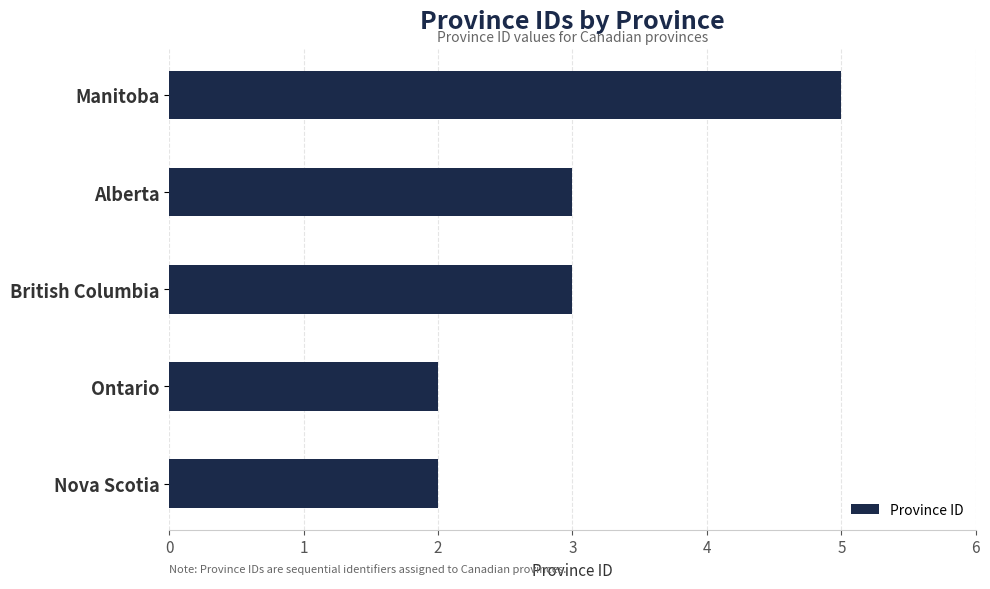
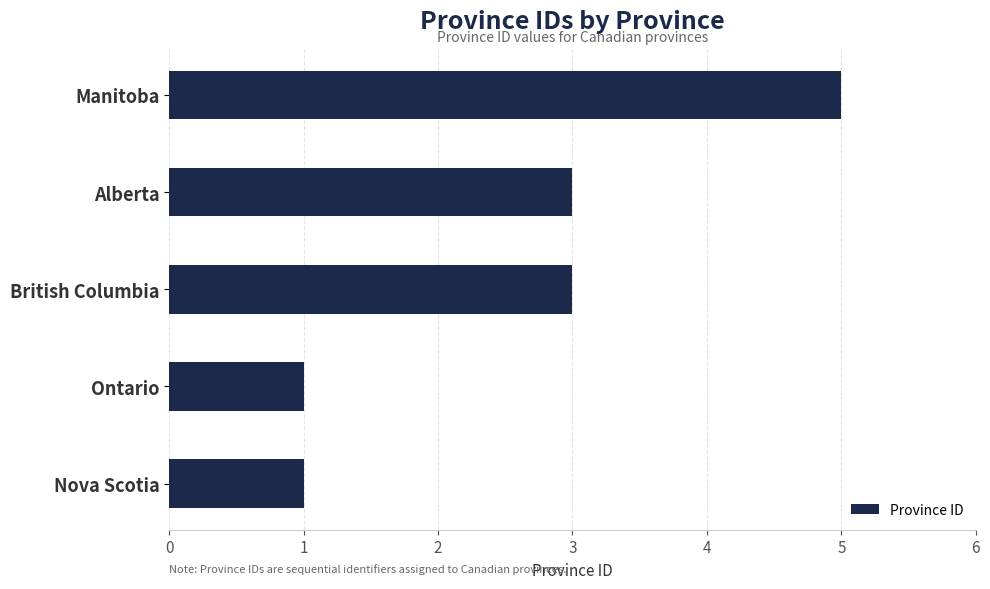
  {
    "Manitoba": 5,
    "Alberta": 3,
    "British Columbia": 3,
-   "Ontario": 2,
-   "Nova Scotia": 2
+   "Ontario": 1,
+   "Nova Scotia": 1
  }
